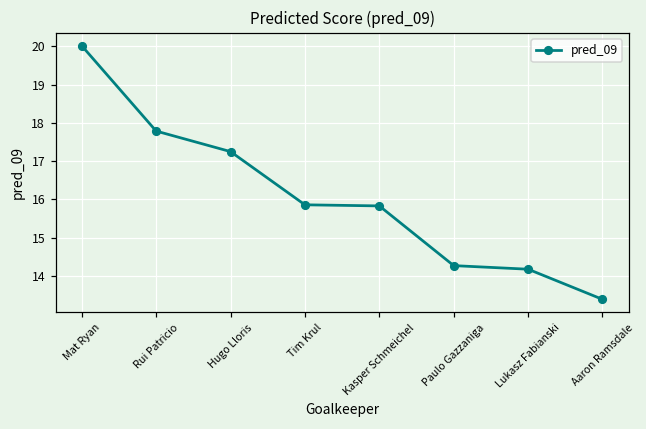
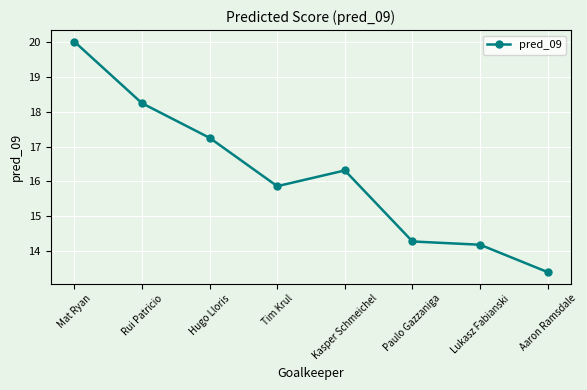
  {
    "Mat Ryan": 20.0,
-   "Rui Patricio": 17.8,
+   "Rui Patricio": 18.2,
    "Hugo Lloris": 17.3,
    "Tim Krul": 15.9,
-   "Kasper Schmeichel": 15.8,
+   "Kasper Schmeichel": 16.3,
    "Paulo Gazzaniga": 14.3,
    "Lukasz Fabianski": 14.2,
    "Aaron Ramsdale": 13.4
  }
